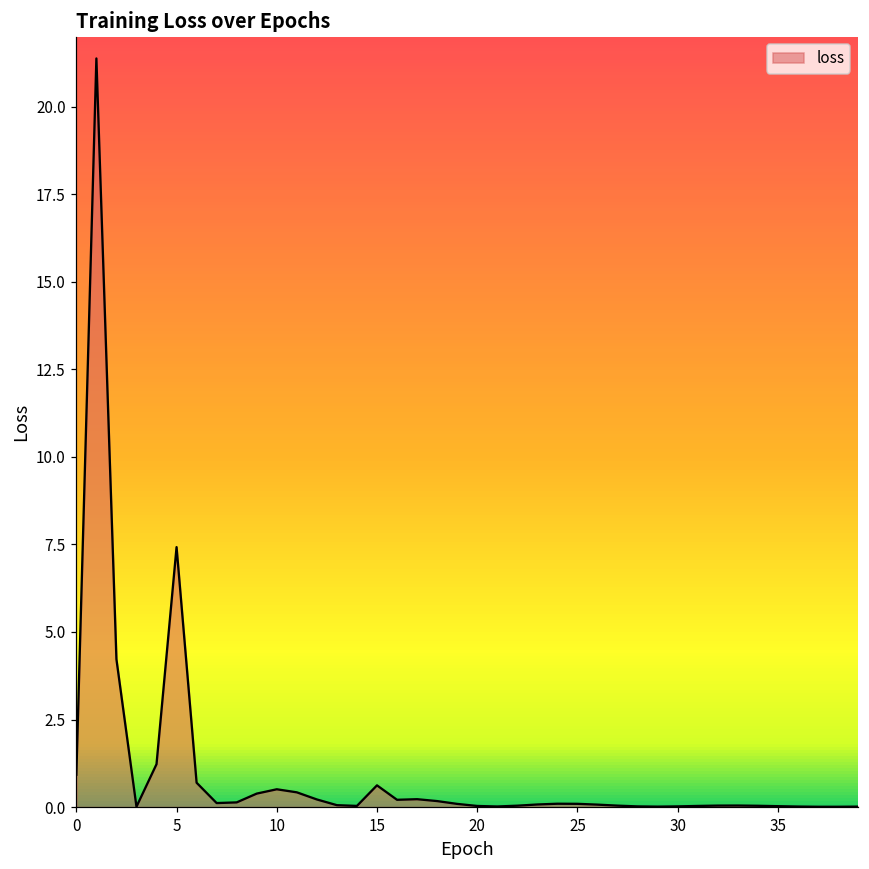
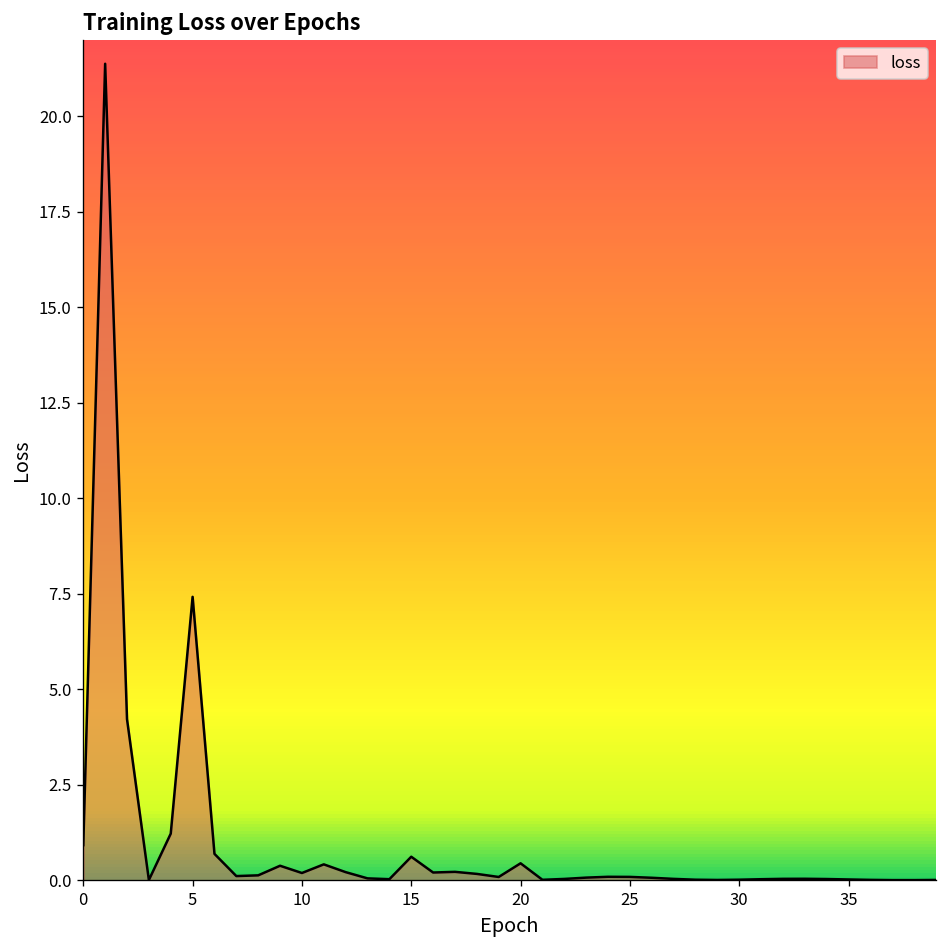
  {
    "0": 0.9,
    "5": 7.4,
-   "10": 0.5,
+   "10": 0.2,
    "15": 0.6,
-   "20": 0.0,
+   "20": 0.4,
    "25": 0.1,
    "30": 0.0,
    "35": 0.0
  }
